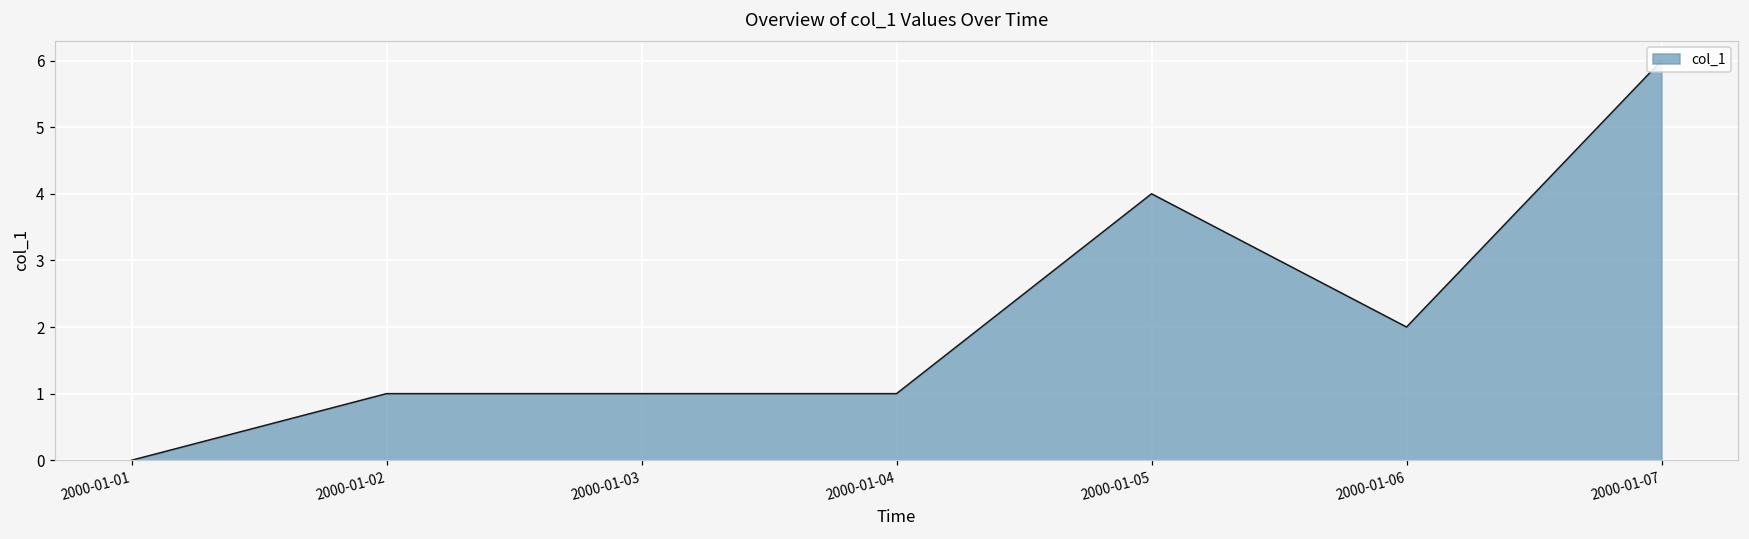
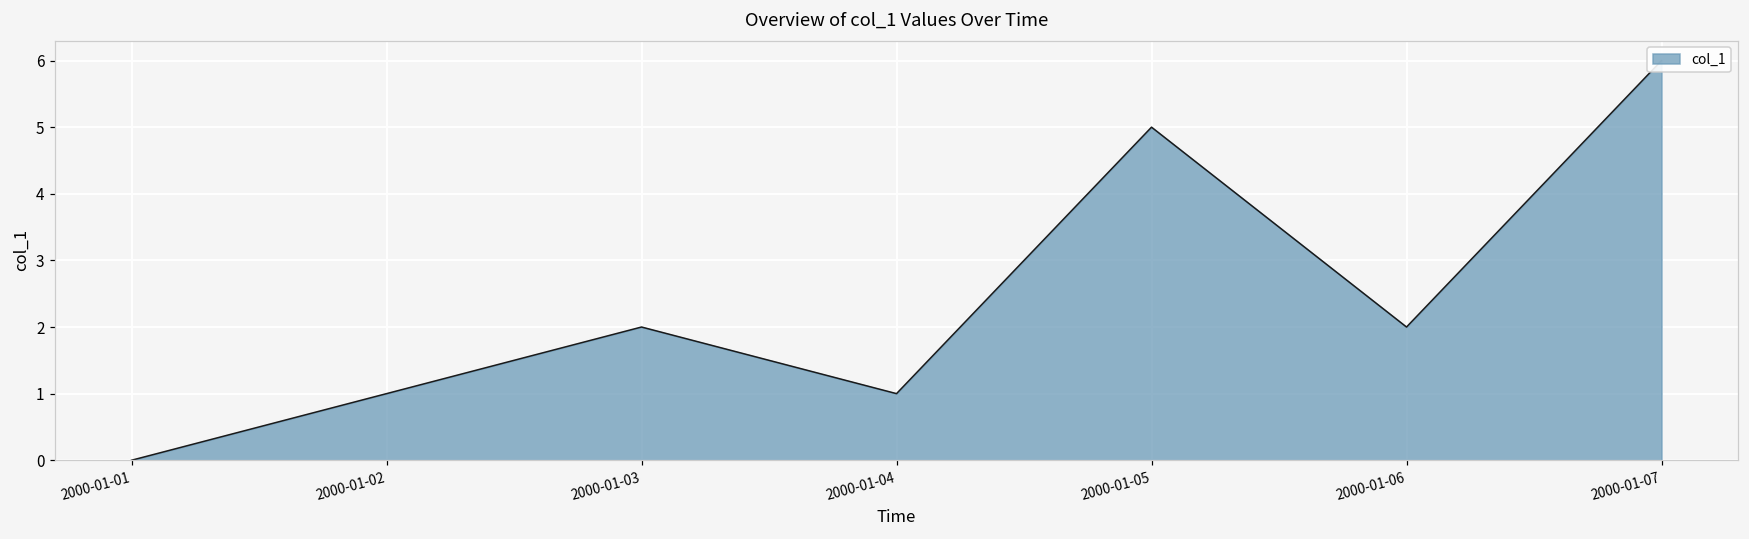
  {
    "2000-01-01": 0,
    "2000-01-02": 1,
-   "2000-01-03": 1,
+   "2000-01-03": 2,
    "2000-01-04": 1,
-   "2000-01-05": 4,
+   "2000-01-05": 5,
    "2000-01-06": 2
  }
